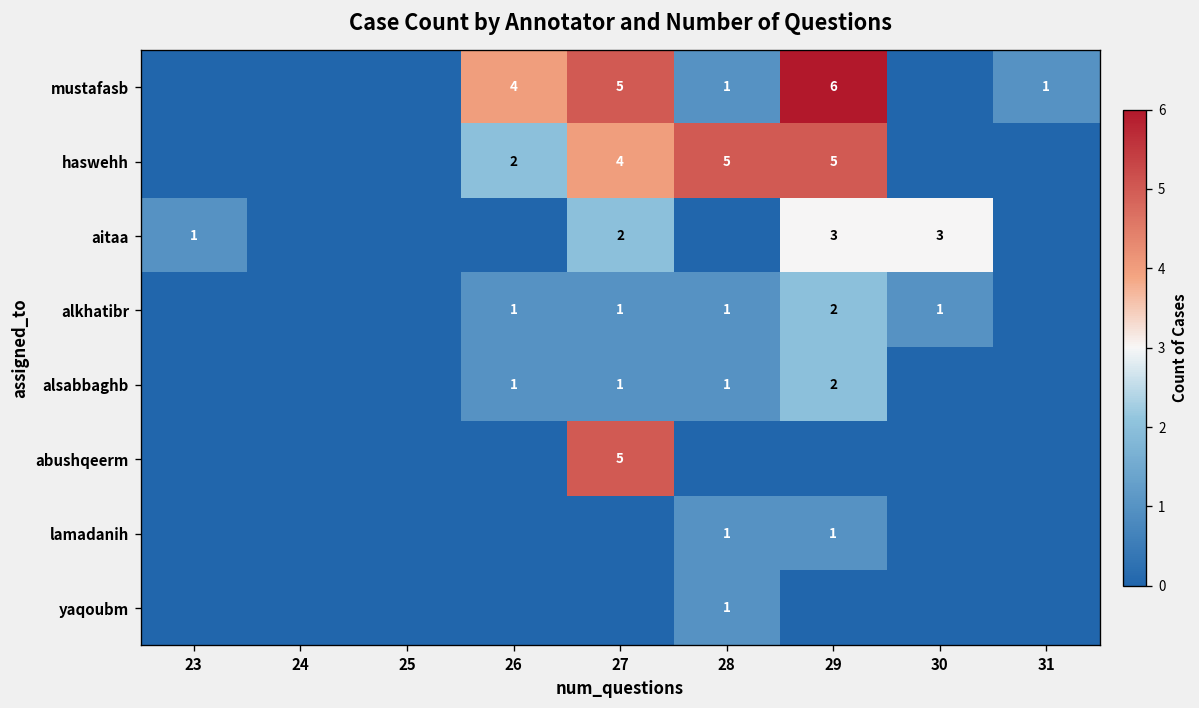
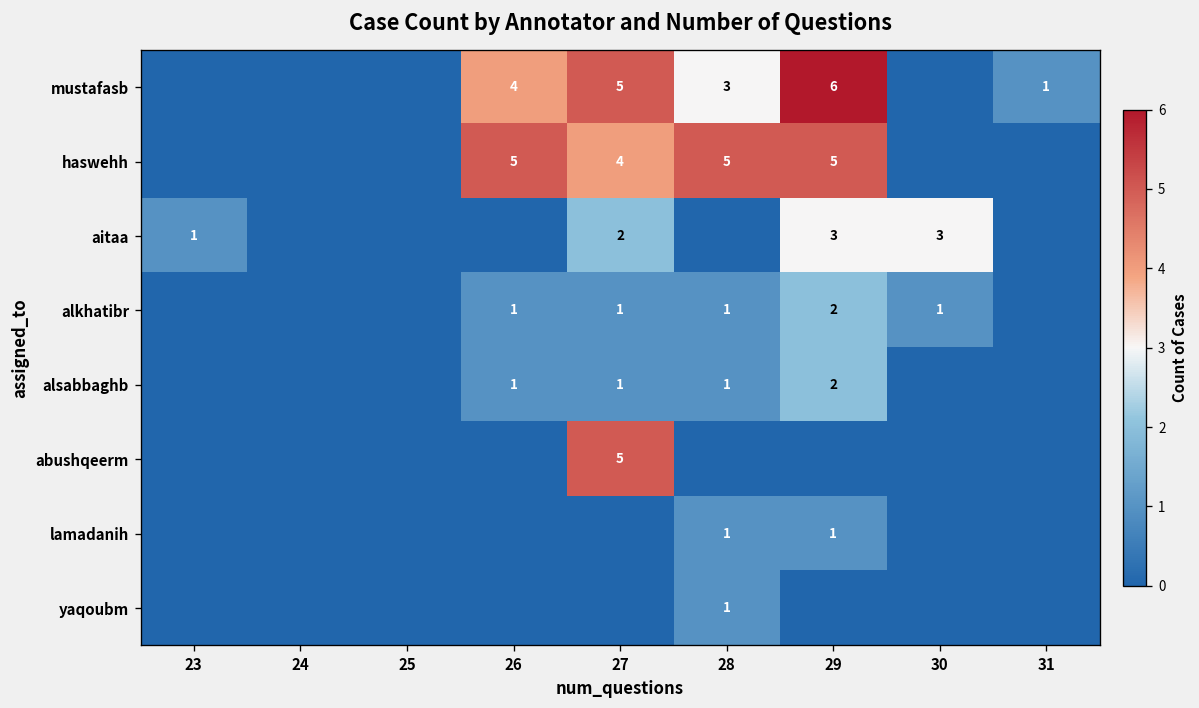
  {
    "mustafasb": {
      "26": 4,
      "27": 5,
-     "28": 1,
+     "28": 3,
      "29": 6,
      "31": 1
    },
    "haswehh": {
-     "26": 2,
+     "26": 5,
      "27": 4,
      "28": 5,
      "29": 5
    },
    "aitaa": {
      "23": 1,
      "27": 2,
      "29": 3,
      "30": 3
    },
    "alkhatibr": {
      "26": 1,
      "27": 1,
      "28": 1,
      "29": 2,
      "30": 1
    },
    "alsabbaghb": {
      "26": 1,
      "27": 1,
      "28": 1,
      "29": 2
    },
    "abushqeerm": {
      "27": 5
    },
    "lamadanih": {
      "28": 1,
      "29": 1
    },
    "yaqoubm": {
      "28": 1
    }
  }
